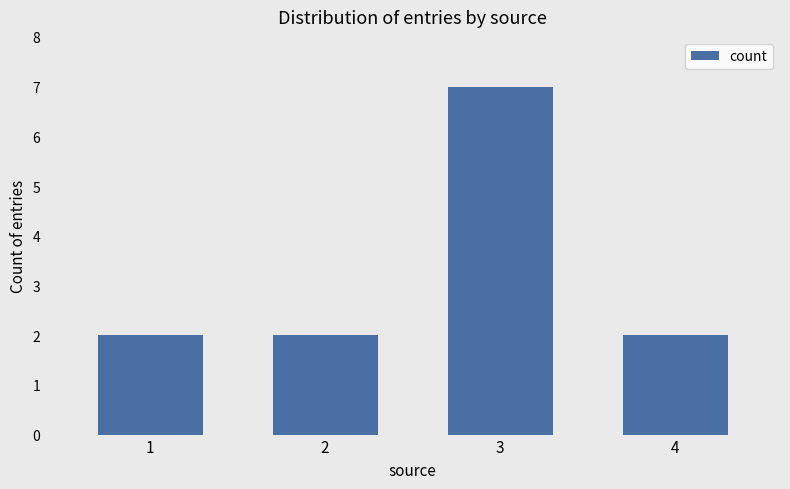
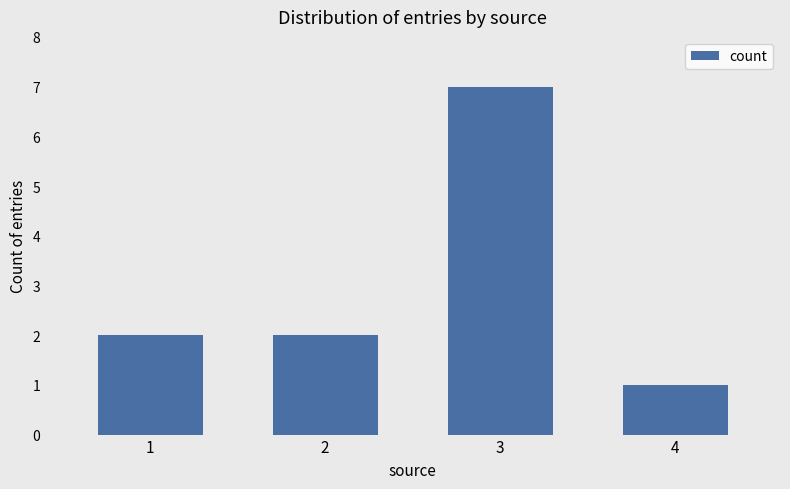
  {
    "1": 2,
    "2": 2,
    "3": 7,
-   "4": 2
+   "4": 1
  }
